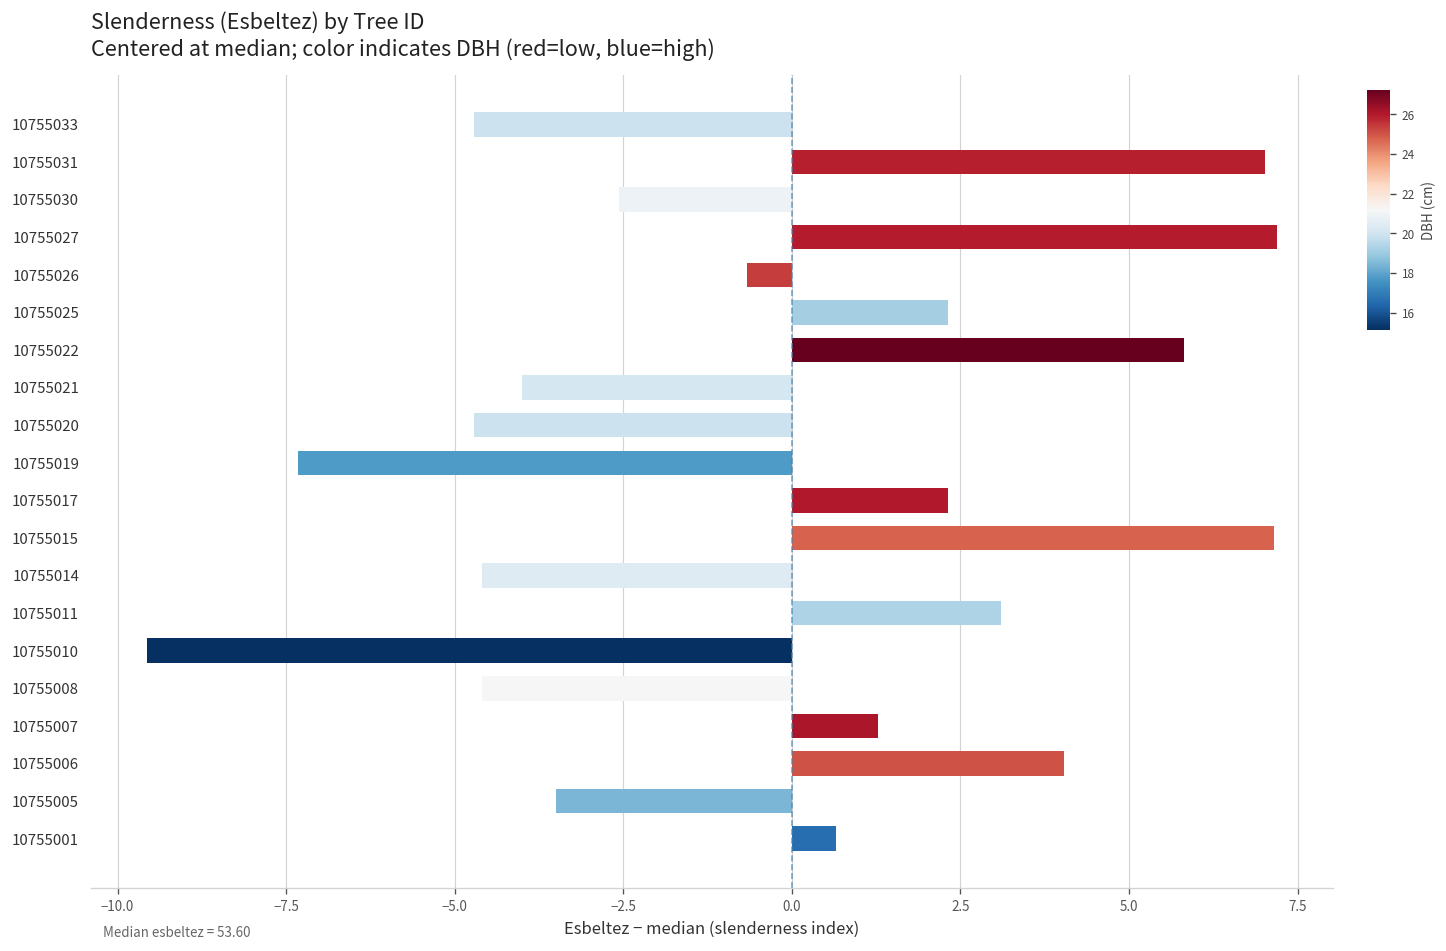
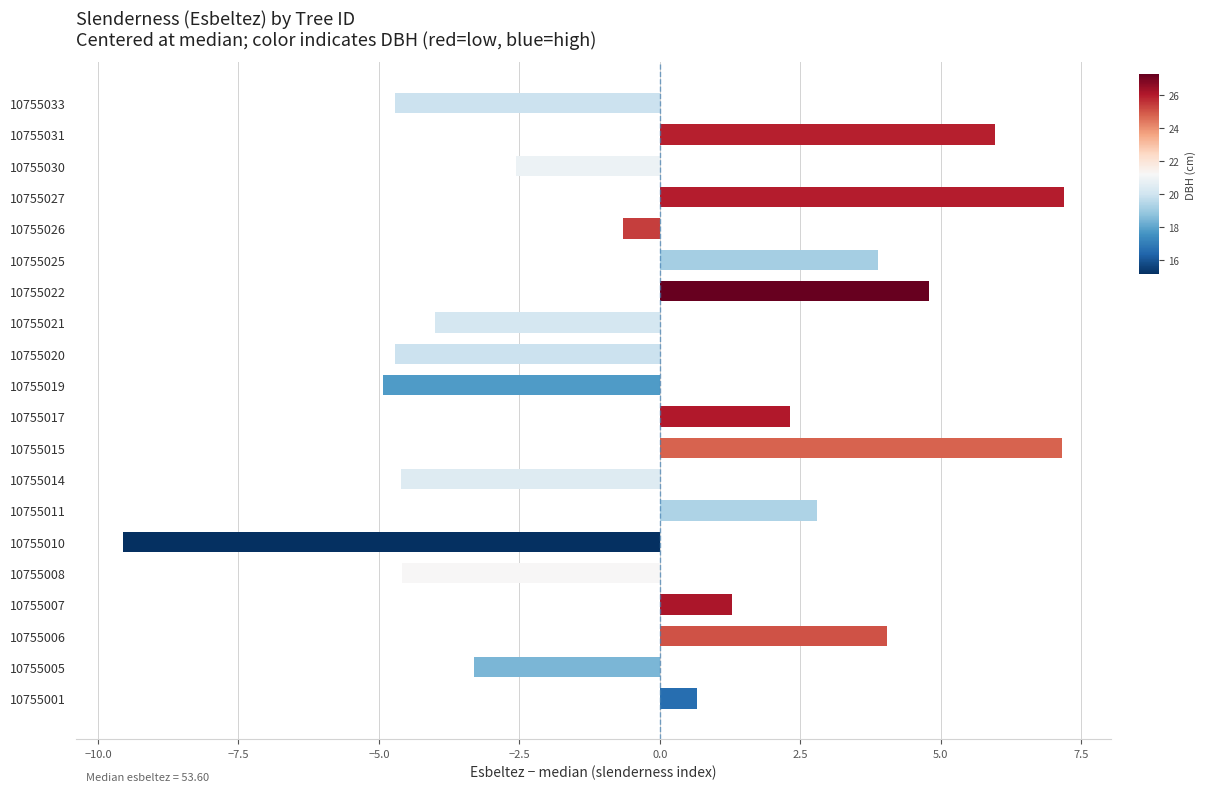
  {
    "10755033": -4.7,
-   "10755031": 7.0,
+   "10755031": 6.0,
    "10755030": -2.6,
    "10755027": 7.2,
    "10755026": -0.7,
-   "10755025": 2.3,
-   "10755022": 5.8,
+   "10755025": 3.9,
+   "10755022": 4.8,
    "10755021": -4.0,
    "10755020": -4.7,
-   "10755019": -7.3,
+   "10755019": -4.9,
    "10755017": 2.3,
    "10755015": 7.2,
    "10755014": -4.6,
-   "10755011": 3.1,
+   "10755011": 2.8,
    "10755010": -9.6,
    "10755008": -4.6,
    "10755007": 1.3,
    "10755006": 4.0,
-   "10755005": -3.5,
+   "10755005": -3.3,
    "10755001": 0.7
  }
